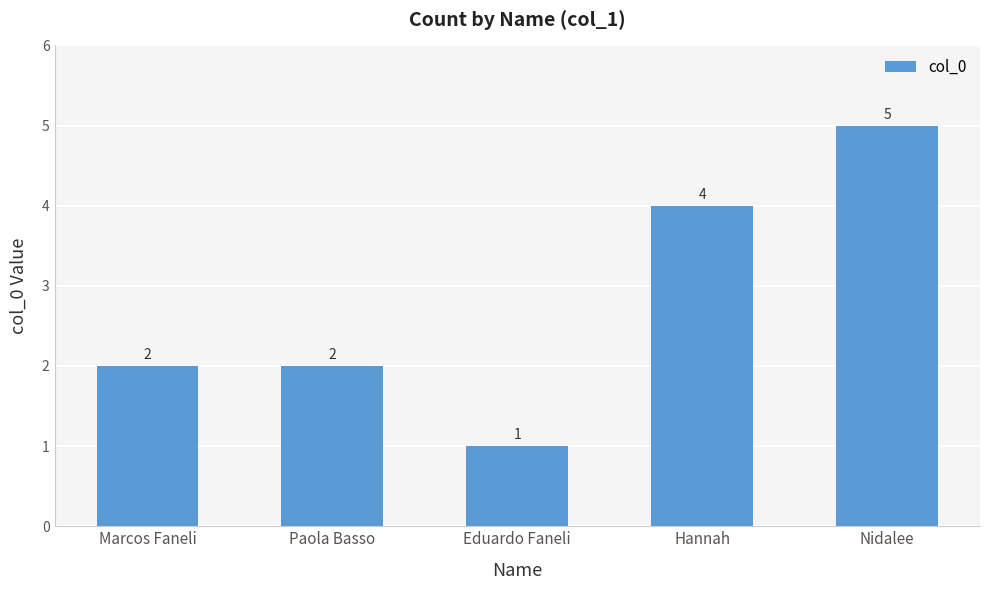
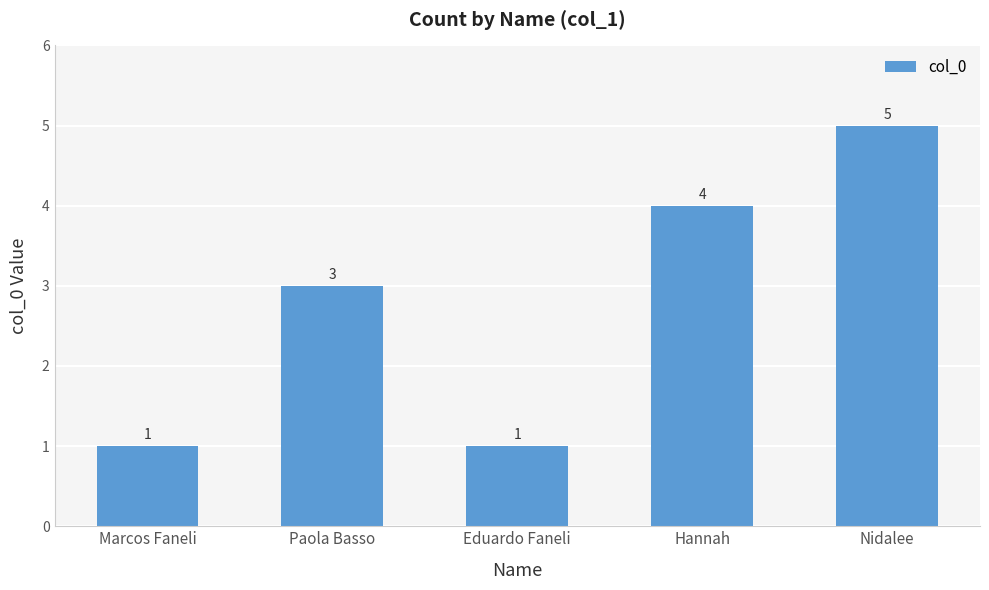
  {
-   "Marcos Faneli": 2,
-   "Paola Basso": 2,
+   "Marcos Faneli": 1,
+   "Paola Basso": 3,
    "Eduardo Faneli": 1,
    "Hannah": 4,
    "Nidalee": 5
  }
